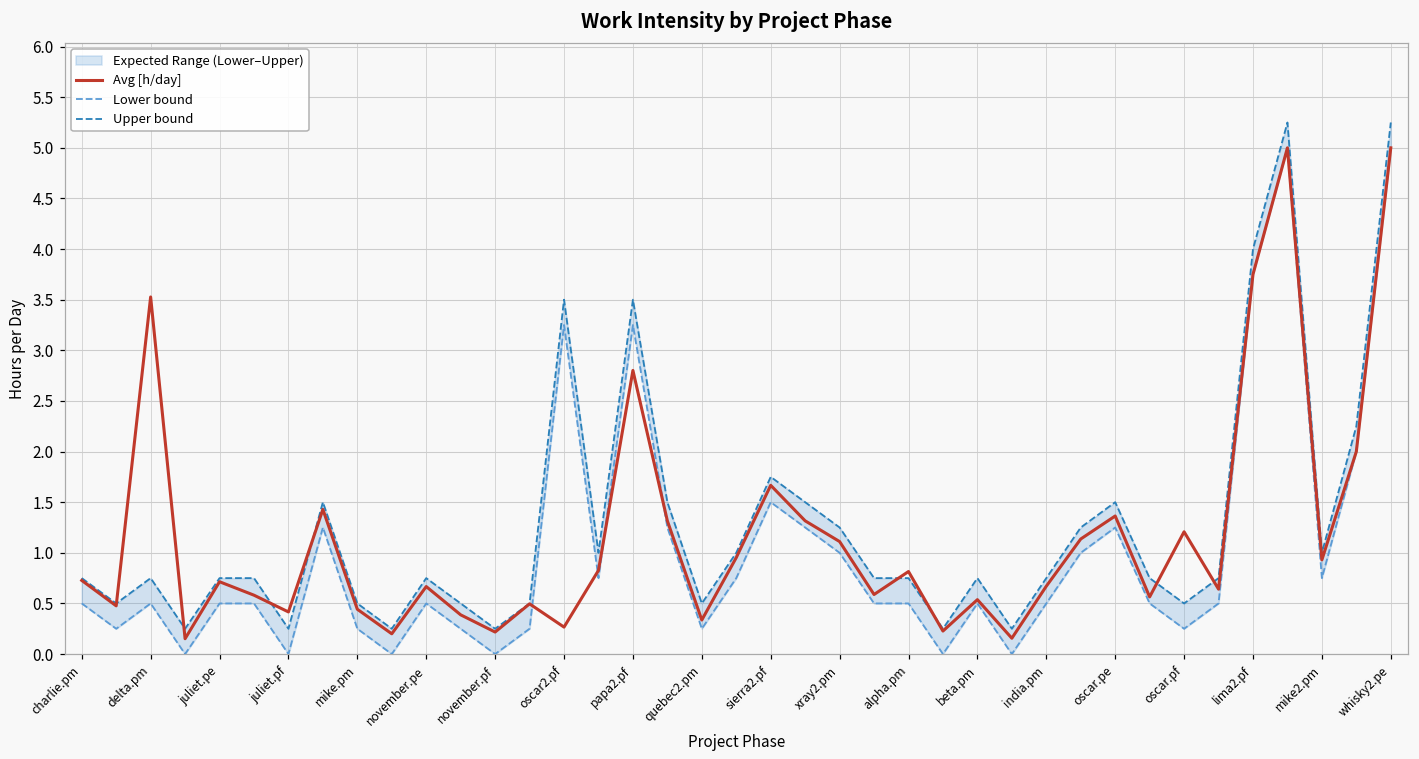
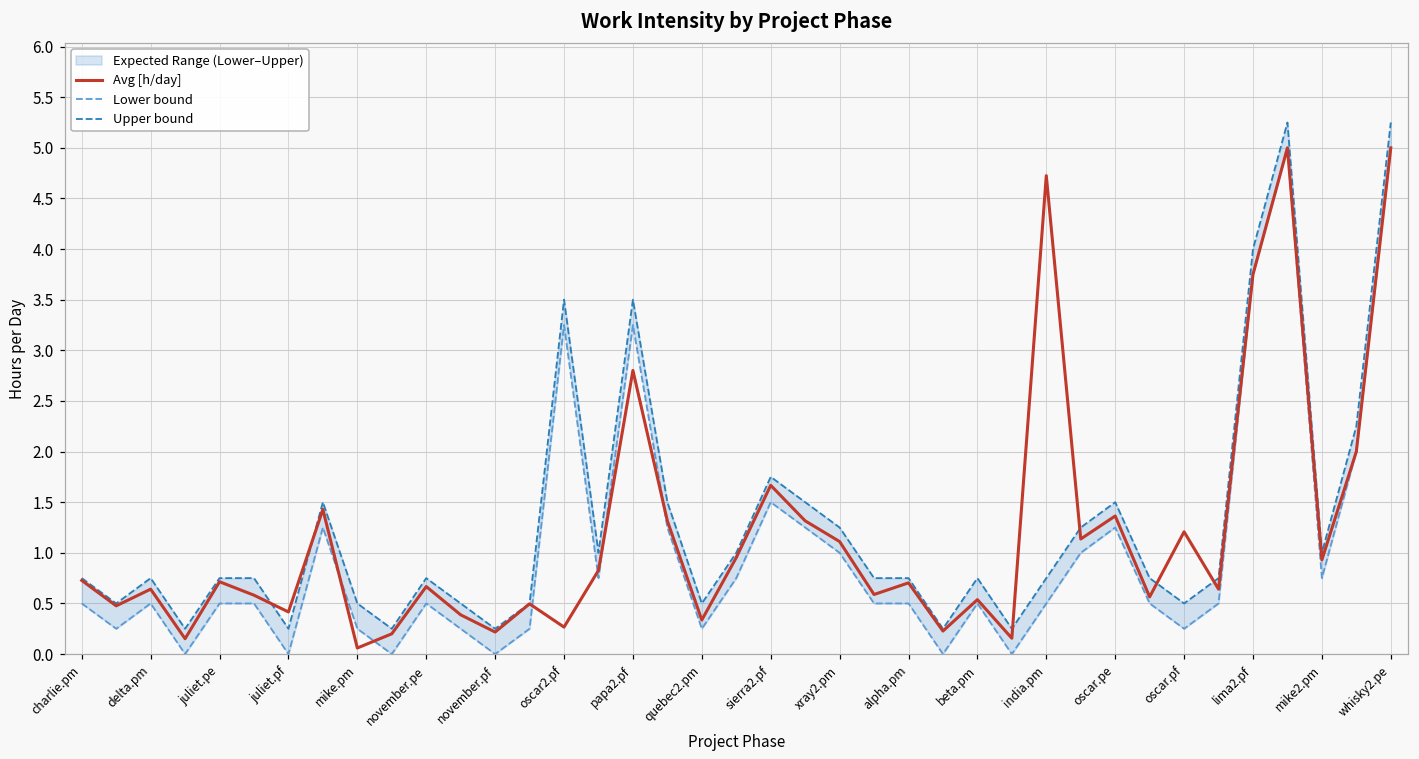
  {
    "Avg [h/day]": {
-     "delta.pm": 3.5,
+     "delta.pm": 0.6,
      "juliet.pe": 0.7,
      "juliet.pf": 0.4,
-     "mike.pm": 0.4,
+     "mike.pm": 0.1,
      "november.pe": 0.7,
      "november.pf": 0.2,
      "oscar2.pf": 0.3,
      "papa2.pf": 2.8,
      "quebec2.pm": 0.3,
      "sierra2.pf": 1.7,
      "xray2.pm": 1.1,
-     "alpha.pm": 0.8,
+     "alpha.pm": 0.7,
      "beta.pm": 0.5,
-     "india.pm": 0.7,
+     "india.pm": 4.7,
      "oscar.pe": 1.4,
      "oscar.pf": 1.2,
      "mike2.pm": 0.9
    }
  }
